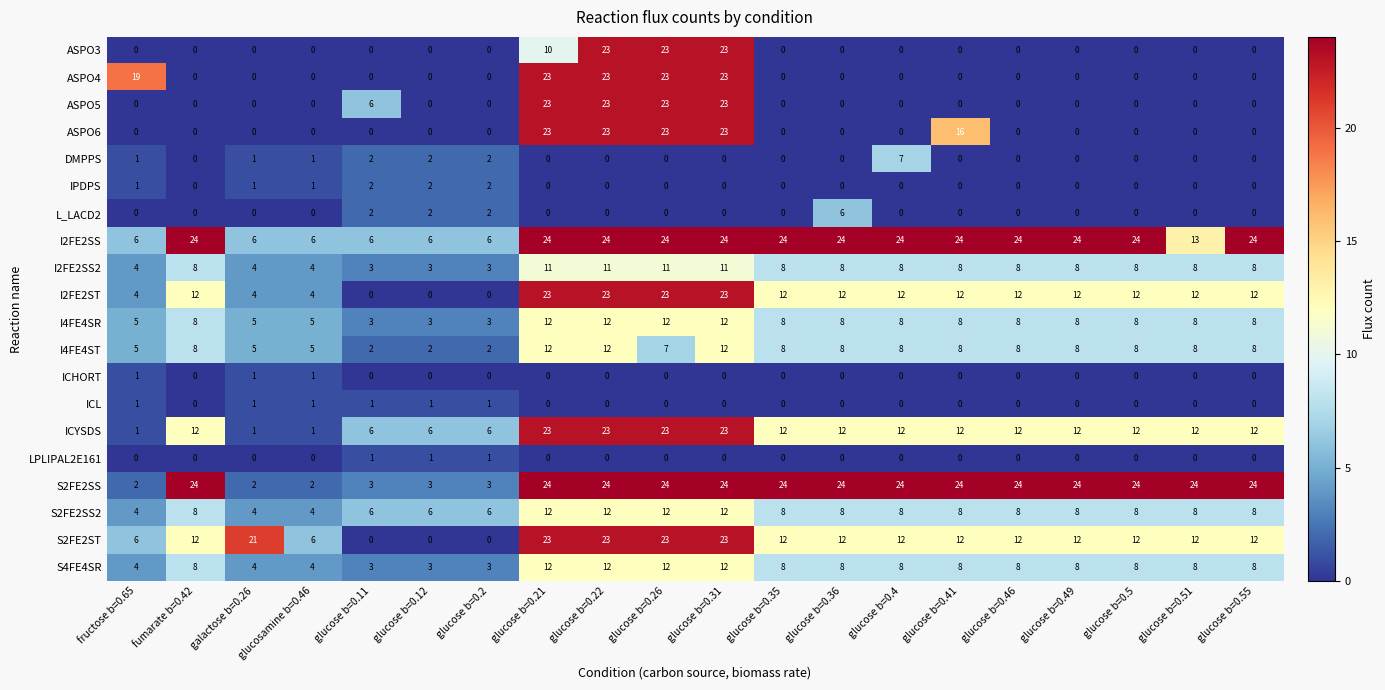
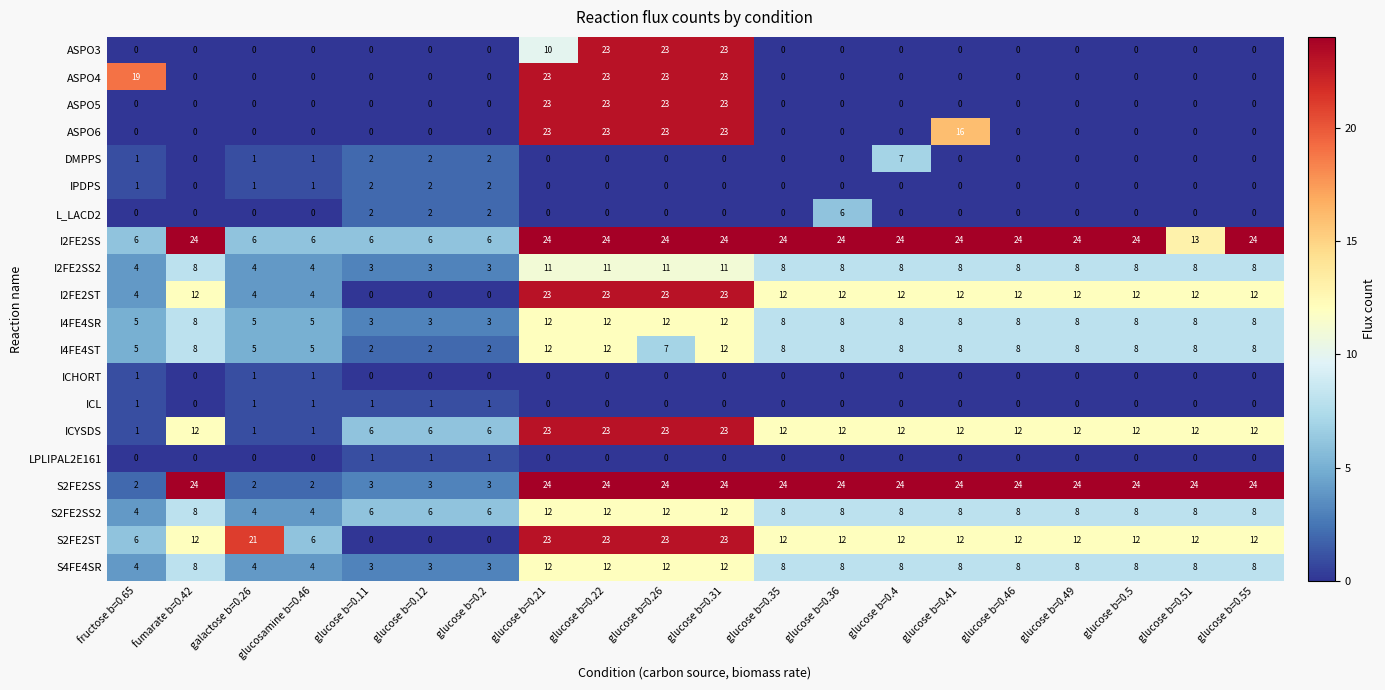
  {
    "ASPO5": {
      "fructose b=0.65": 0,
      "fumarate b=0.42": 0,
      "galactose b=0.26": 0,
      "glucosamine b=0.46": 0,
-     "glucose b=0.11": 6,
+     "glucose b=0.11": 0,
      "glucose b=0.12": 0,
      "glucose b=0.2": 0,
      "glucose b=0.21": 23,
      "glucose b=0.22": 23,
      "glucose b=0.26": 23,
      "glucose b=0.31": 23,
      "glucose b=0.35": 0,
      "glucose b=0.36": 0,
      "glucose b=0.4": 0,
      "glucose b=0.41": 0,
      "glucose b=0.46": 0,
      "glucose b=0.49": 0,
      "glucose b=0.5": 0,
      "glucose b=0.51": 0,
      "glucose b=0.55": 0
    }
  }
